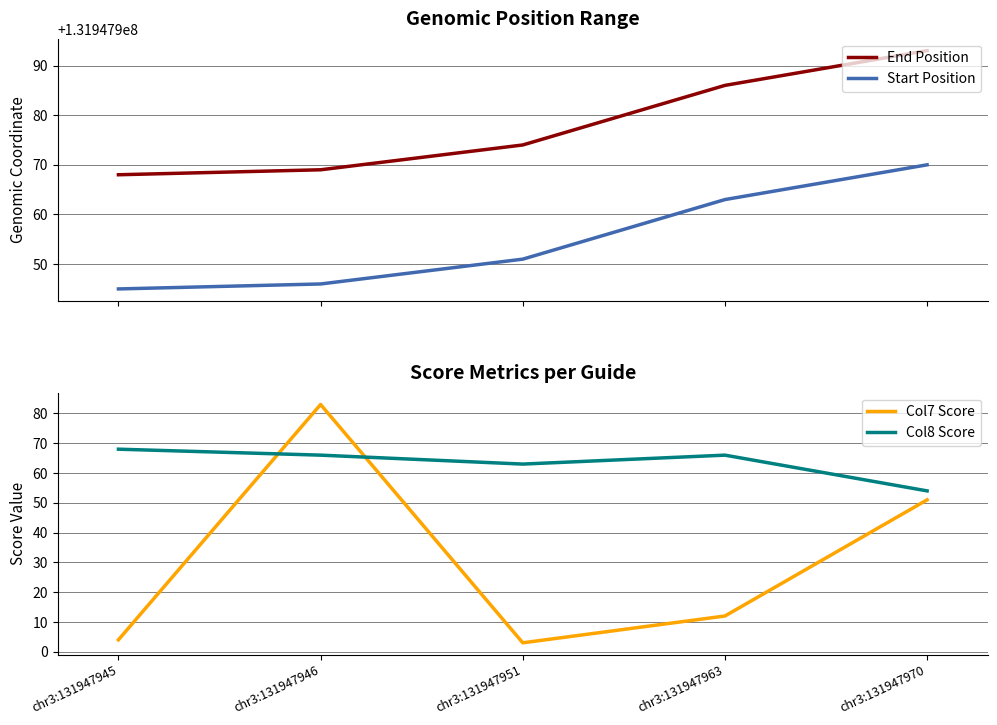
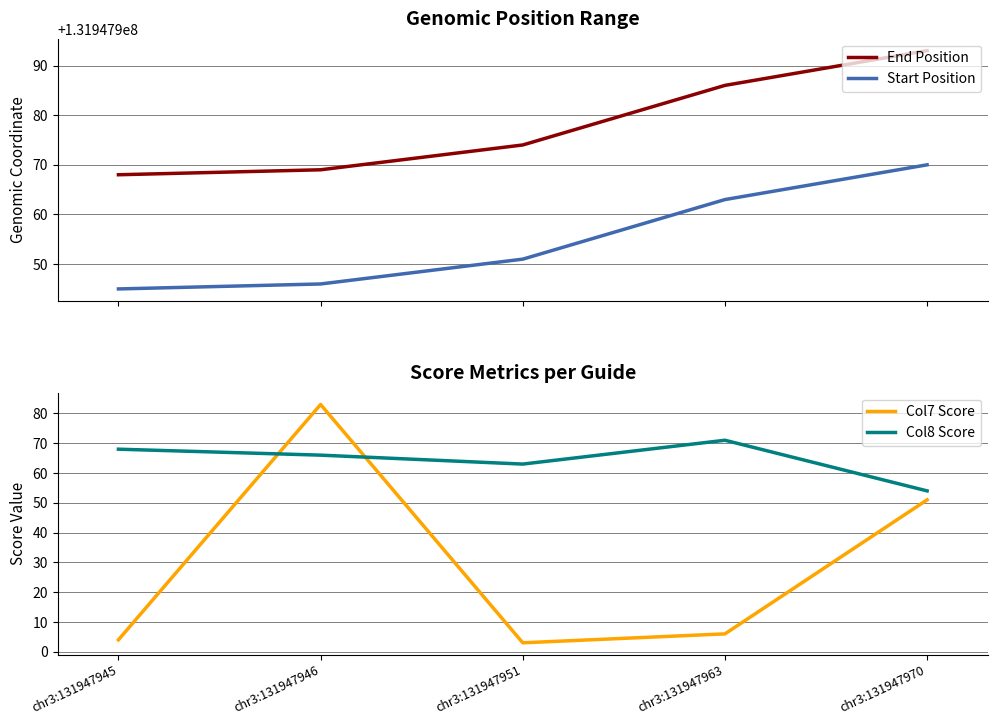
  {
    "Score Metrics per Guide": {
      "Col7 Score": {
        "chr3:131947945": 4,
        "chr3:131947946": 83,
        "chr3:131947951": 3,
-       "chr3:131947963": 12,
+       "chr3:131947963": 6,
        "chr3:131947970": 51
      },
      "Col8 Score": {
        "chr3:131947945": 68,
        "chr3:131947946": 66,
        "chr3:131947951": 63,
-       "chr3:131947963": 66,
+       "chr3:131947963": 71,
        "chr3:131947970": 54
      }
    }
  }
